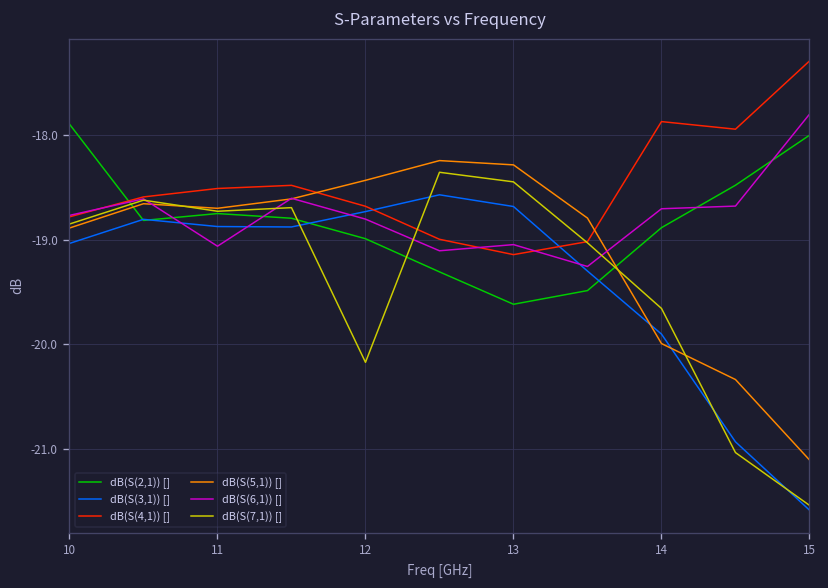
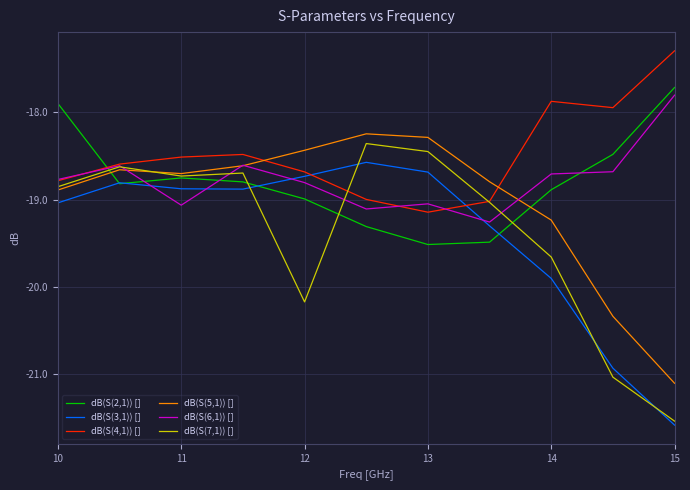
  {
    "dB(S(2,1)) []": {
      "10": -17.9,
      "12": -19.0,
-     "13": -19.6,
+     "13": -19.5,
      "14": -18.9,
-     "15": -18.0
+     "15": -17.7
    },
    "dB(S(3,1)) []": {
      "10": -19.0,
      "11": -18.9,
      "12": -18.7,
      "13": -18.7,
      "14": -19.9,
      "15": -21.6
    },
    "dB(S(4,1)) []": {
      "11": -18.5,
      "12": -18.7,
      "13": -19.1,
      "14": -17.9,
      "15": -17.3
    },
    "dB(S(5,1)) []": {
      "10": -18.9,
      "12": -18.4,
      "13": -18.3,
-     "14": -20.0,
+     "14": -19.2,
      "15": -21.1
    },
    "dB(S(6,1)) []": {
      "11": -19.1,
      "12": -18.8,
      "13": -19.0,
      "14": -18.7,
      "15": -17.8
    },
    "dB(S(7,1)) []": {
      "10": -18.9,
      "12": -20.2,
      "13": -18.4,
      "14": -19.7,
      "15": -21.5
    }
  }
